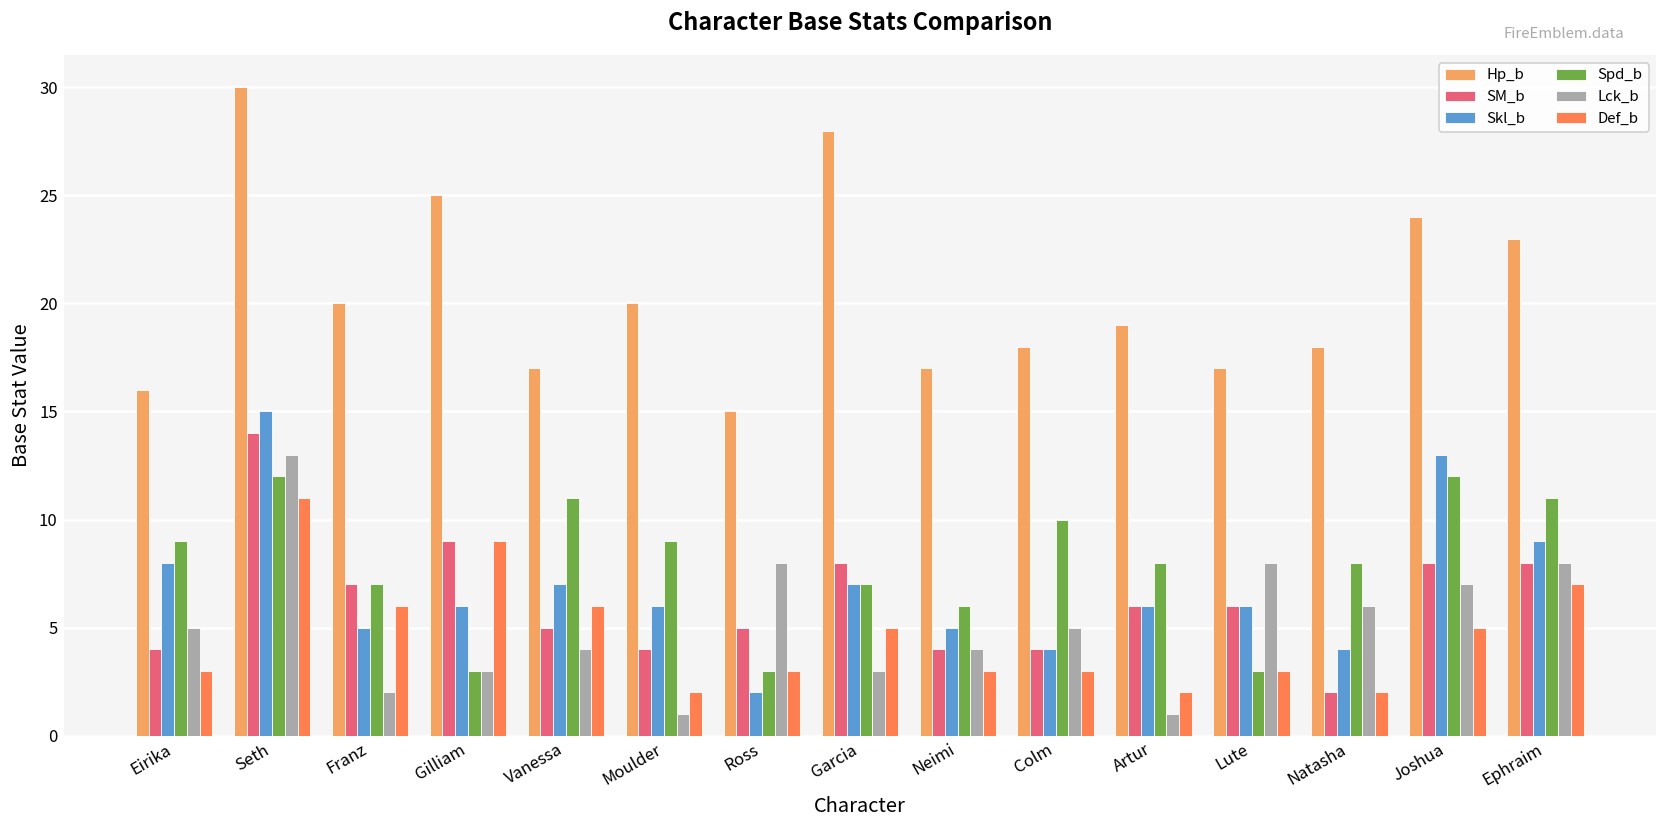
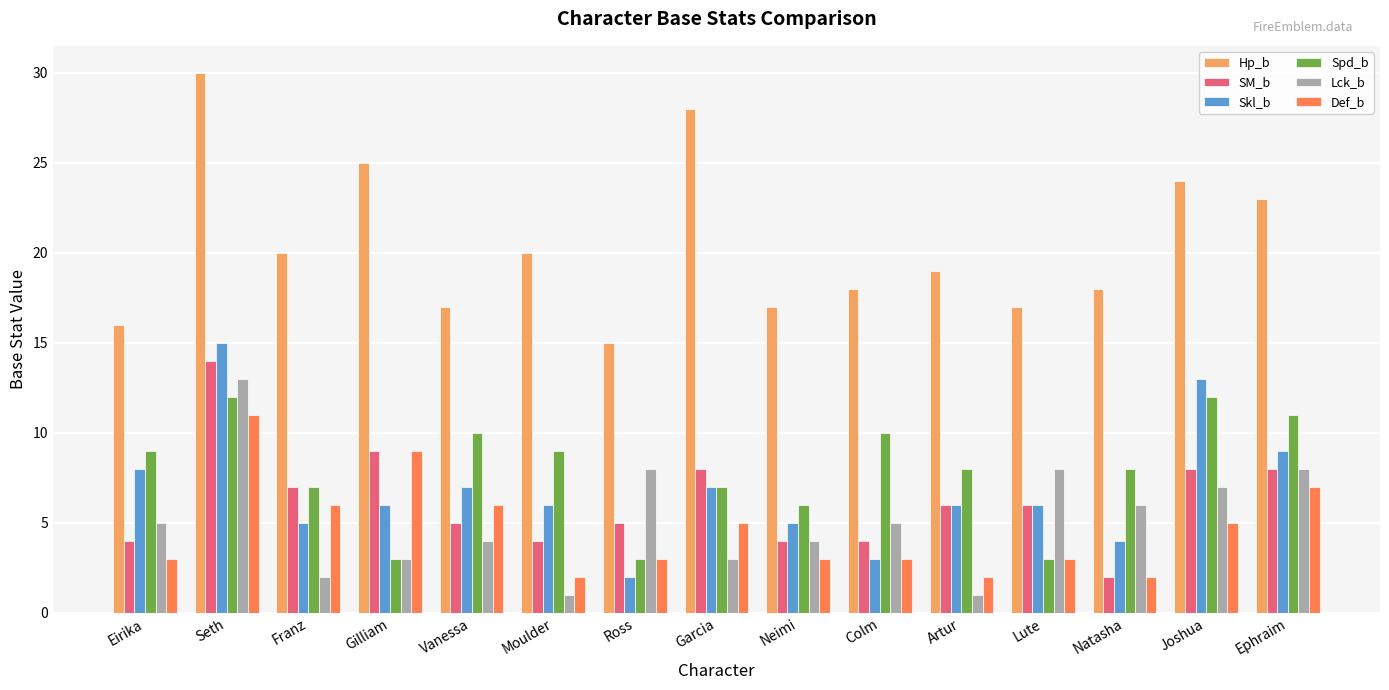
  {
    "Skl_b": {
      "Eirika": 8,
      "Seth": 15,
      "Franz": 5,
      "Gilliam": 6,
      "Vanessa": 7,
      "Moulder": 6,
      "Ross": 2,
      "Garcia": 7,
      "Neimi": 5,
-     "Colm": 4,
+     "Colm": 3,
      "Artur": 6,
      "Lute": 6,
      "Natasha": 4,
      "Joshua": 13,
      "Ephraim": 9
    },
    "Spd_b": {
      "Eirika": 9,
      "Seth": 12,
      "Franz": 7,
      "Gilliam": 3,
-     "Vanessa": 11,
+     "Vanessa": 10,
      "Moulder": 9,
      "Ross": 3,
      "Garcia": 7,
      "Neimi": 6,
      "Colm": 10,
      "Artur": 8,
      "Lute": 3,
      "Natasha": 8,
      "Joshua": 12,
      "Ephraim": 11
    },
    "Lck_b": {
      "Eirika": 5,
      "Seth": 13,
      "Franz": 2,
      "Gilliam": 3,
      "Vanessa": 4,
      "Moulder": 1,
      "Ross": 8,
      "Garcia": 3,
      "Neimi": 4,
      "Colm": 5,
      "Artur": 1,
      "Lute": 8,
      "Natasha": 6,
      "Joshua": 7,
      "Ephraim": 8
    }
  }
